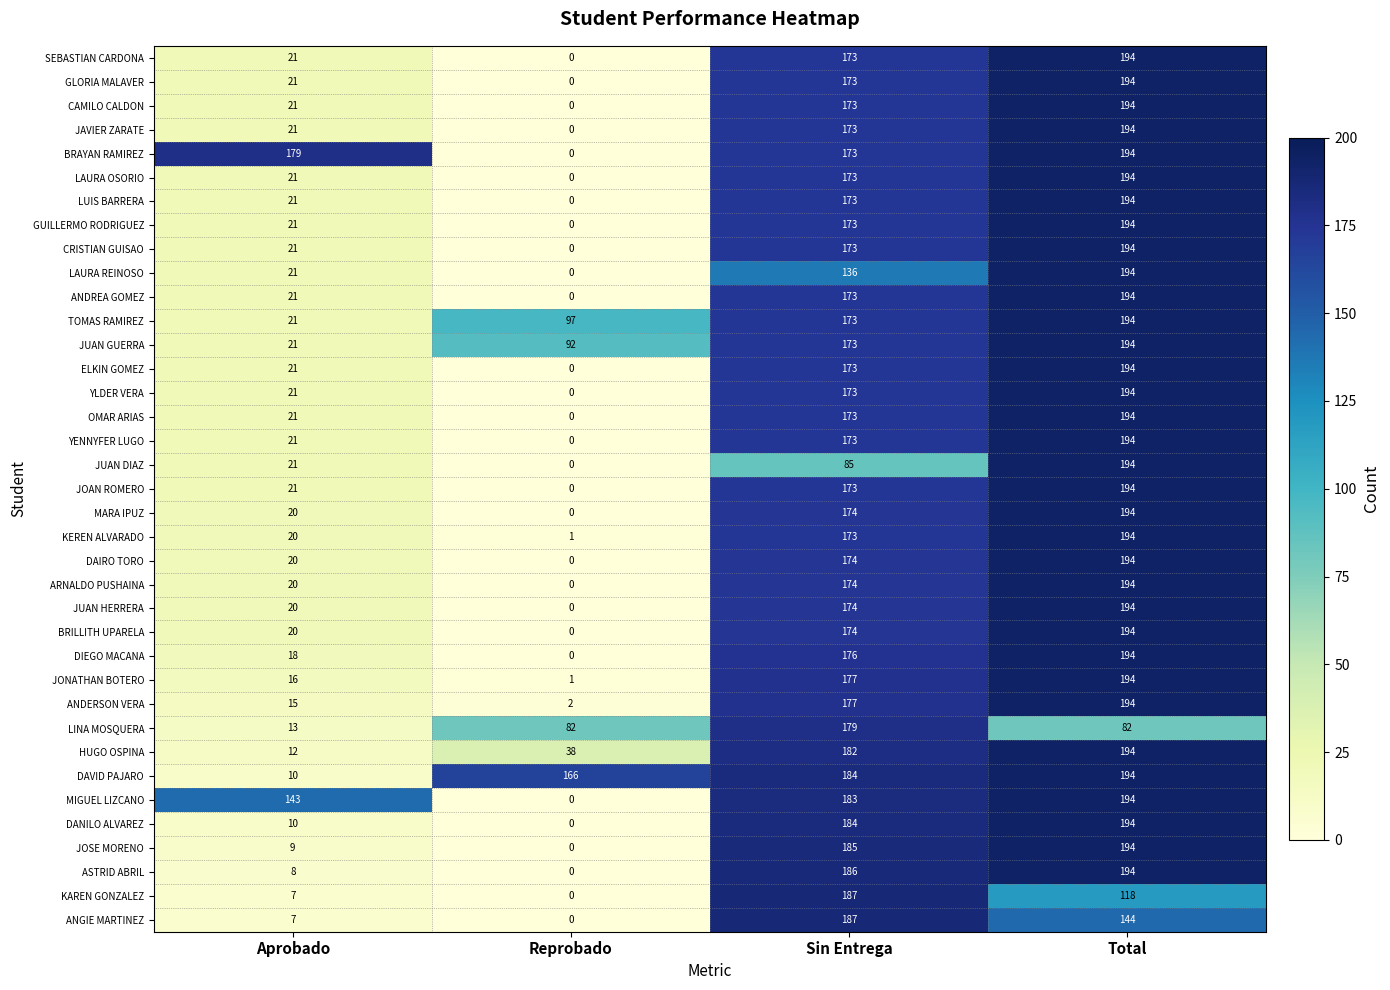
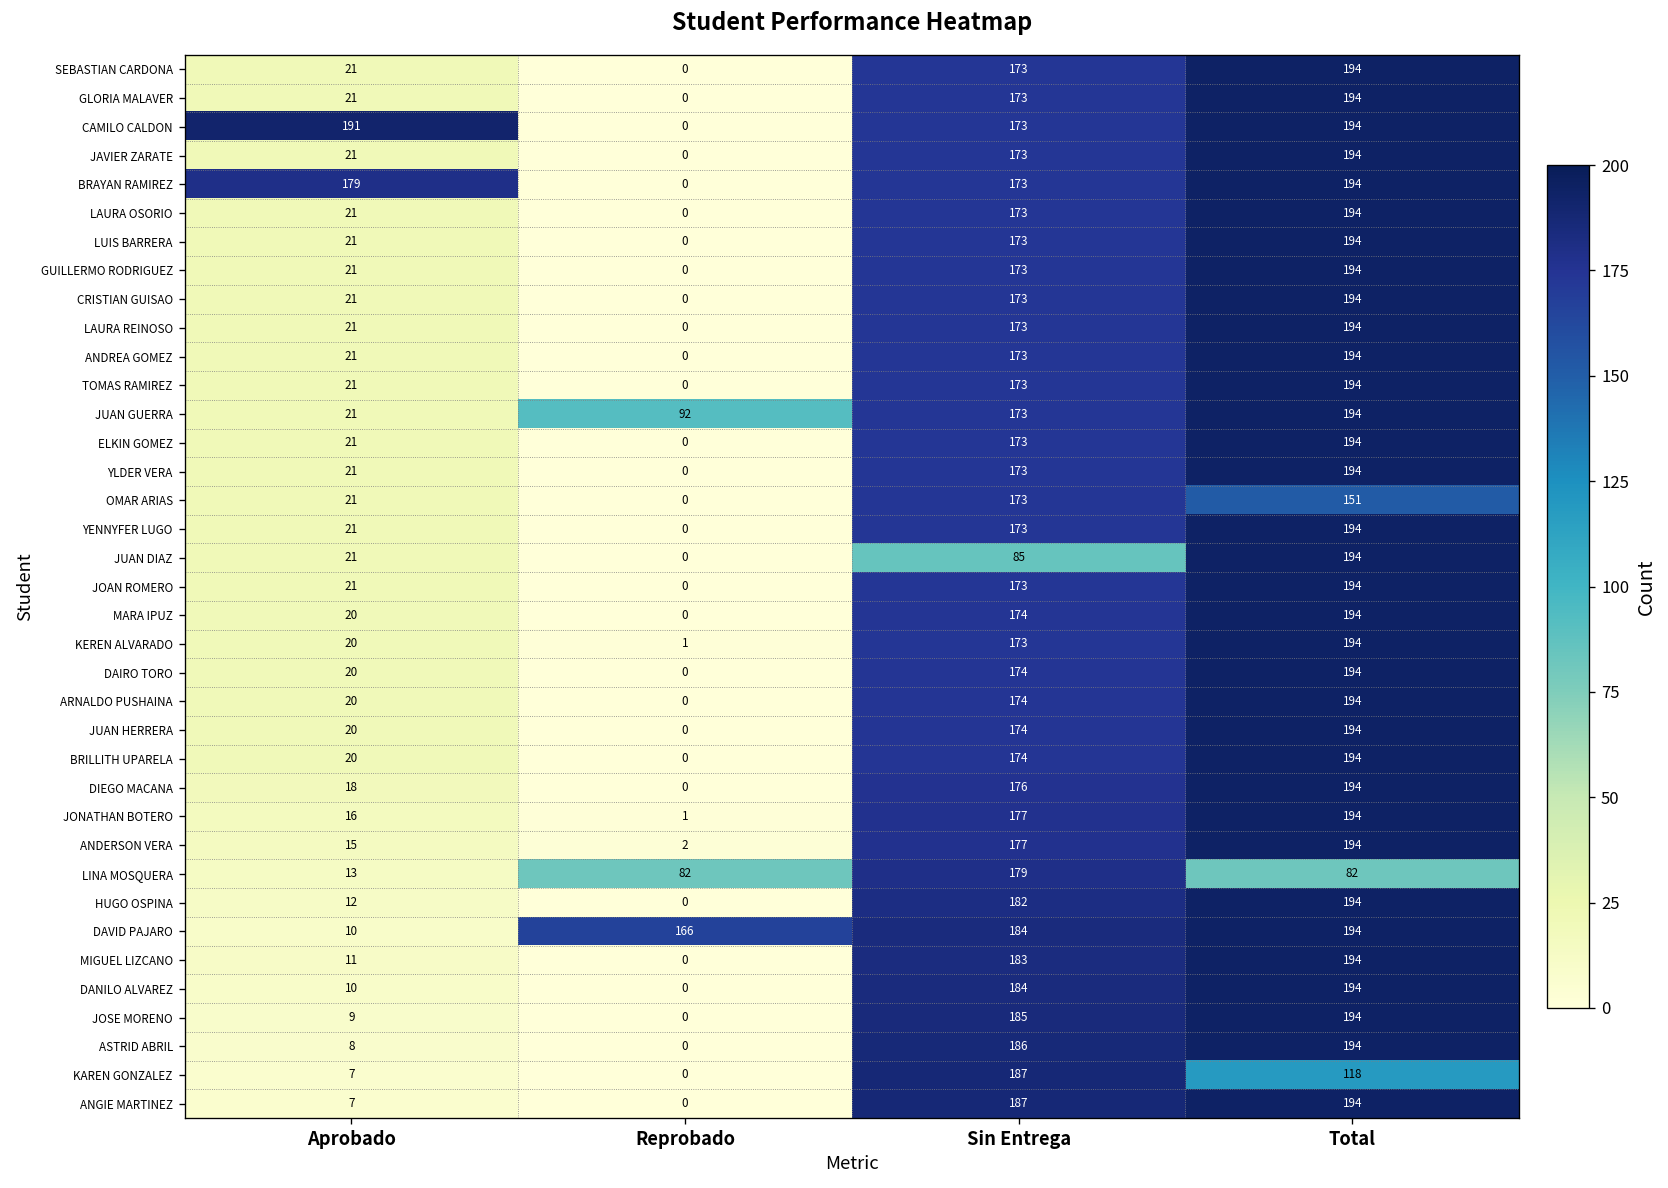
  {
    "SEBASTIAN CARDONA": {
      "Aprobado": 21,
      "Reprobado": 0,
      "Sin Entrega": 173,
      "Total": 194
    },
    "GLORIA MALAVER": {
      "Aprobado": 21,
      "Reprobado": 0,
      "Sin Entrega": 173,
      "Total": 194
    },
    "CAMILO CALDON": {
-     "Aprobado": 21,
+     "Aprobado": 191,
      "Reprobado": 0,
      "Sin Entrega": 173,
      "Total": 194
    },
    "JAVIER ZARATE": {
      "Aprobado": 21,
      "Reprobado": 0,
      "Sin Entrega": 173,
      "Total": 194
    },
    "BRAYAN RAMIREZ": {
      "Aprobado": 179,
      "Reprobado": 0,
      "Sin Entrega": 173,
      "Total": 194
    },
    "LAURA OSORIO": {
      "Aprobado": 21,
      "Reprobado": 0,
      "Sin Entrega": 173,
      "Total": 194
    },
    "LUIS BARRERA": {
      "Aprobado": 21,
      "Reprobado": 0,
      "Sin Entrega": 173,
      "Total": 194
    },
    "GUILLERMO RODRIGUEZ": {
      "Aprobado": 21,
      "Reprobado": 0,
      "Sin Entrega": 173,
      "Total": 194
    },
    "CRISTIAN GUISAO": {
      "Aprobado": 21,
      "Reprobado": 0,
      "Sin Entrega": 173,
      "Total": 194
    },
    "LAURA REINOSO": {
      "Aprobado": 21,
      "Reprobado": 0,
-     "Sin Entrega": 136,
+     "Sin Entrega": 173,
      "Total": 194
    },
    "ANDREA GOMEZ": {
      "Aprobado": 21,
      "Reprobado": 0,
      "Sin Entrega": 173,
      "Total": 194
    },
    "TOMAS RAMIREZ": {
      "Aprobado": 21,
-     "Reprobado": 97,
+     "Reprobado": 0,
      "Sin Entrega": 173,
      "Total": 194
    },
    "JUAN GUERRA": {
      "Aprobado": 21,
      "Reprobado": 92,
      "Sin Entrega": 173,
      "Total": 194
    },
    "ELKIN GOMEZ": {
      "Aprobado": 21,
      "Reprobado": 0,
      "Sin Entrega": 173,
      "Total": 194
    },
    "YLDER VERA": {
      "Aprobado": 21,
      "Reprobado": 0,
      "Sin Entrega": 173,
      "Total": 194
    },
    "OMAR ARIAS": {
      "Aprobado": 21,
      "Reprobado": 0,
      "Sin Entrega": 173,
-     "Total": 194
+     "Total": 151
    },
    "YENNYFER LUGO": {
      "Aprobado": 21,
      "Reprobado": 0,
      "Sin Entrega": 173,
      "Total": 194
    },
    "JUAN DIAZ": {
      "Aprobado": 21,
      "Reprobado": 0,
      "Sin Entrega": 85,
      "Total": 194
    },
    "JOAN ROMERO": {
      "Aprobado": 21,
      "Reprobado": 0,
      "Sin Entrega": 173,
      "Total": 194
    },
    "MARA IPUZ": {
      "Aprobado": 20,
      "Reprobado": 0,
      "Sin Entrega": 174,
      "Total": 194
    },
    "KEREN ALVARADO": {
      "Aprobado": 20,
      "Reprobado": 1,
      "Sin Entrega": 173,
      "Total": 194
    },
    "DAIRO TORO": {
      "Aprobado": 20,
      "Reprobado": 0,
      "Sin Entrega": 174,
      "Total": 194
    },
    "ARNALDO PUSHAINA": {
      "Aprobado": 20,
      "Reprobado": 0,
      "Sin Entrega": 174,
      "Total": 194
    },
    "JUAN HERRERA": {
      "Aprobado": 20,
      "Reprobado": 0,
      "Sin Entrega": 174,
      "Total": 194
    },
    "BRILLITH UPARELA": {
      "Aprobado": 20,
      "Reprobado": 0,
      "Sin Entrega": 174,
      "Total": 194
    },
    "DIEGO MACANA": {
      "Aprobado": 18,
      "Reprobado": 0,
      "Sin Entrega": 176,
      "Total": 194
    },
    "JONATHAN BOTERO": {
      "Aprobado": 16,
      "Reprobado": 1,
      "Sin Entrega": 177,
      "Total": 194
    },
    "ANDERSON VERA": {
      "Aprobado": 15,
      "Reprobado": 2,
      "Sin Entrega": 177,
      "Total": 194
    },
    "LINA MOSQUERA": {
      "Aprobado": 13,
      "Reprobado": 82,
      "Sin Entrega": 179,
      "Total": 82
    },
    "HUGO OSPINA": {
      "Aprobado": 12,
-     "Reprobado": 38,
+     "Reprobado": 0,
      "Sin Entrega": 182,
      "Total": 194
    },
    "DAVID PAJARO": {
      "Aprobado": 10,
      "Reprobado": 166,
      "Sin Entrega": 184,
      "Total": 194
    },
    "MIGUEL LIZCANO": {
-     "Aprobado": 143,
+     "Aprobado": 11,
      "Reprobado": 0,
      "Sin Entrega": 183,
      "Total": 194
    },
    "DANILO ALVAREZ": {
      "Aprobado": 10,
      "Reprobado": 0,
      "Sin Entrega": 184,
      "Total": 194
    },
    "JOSE MORENO": {
      "Aprobado": 9,
      "Reprobado": 0,
      "Sin Entrega": 185,
      "Total": 194
    },
    "ASTRID ABRIL": {
      "Aprobado": 8,
      "Reprobado": 0,
      "Sin Entrega": 186,
      "Total": 194
    },
    "KAREN GONZALEZ": {
      "Aprobado": 7,
      "Reprobado": 0,
      "Sin Entrega": 187,
      "Total": 118
    },
    "ANGIE MARTINEZ": {
      "Aprobado": 7,
      "Reprobado": 0,
      "Sin Entrega": 187,
-     "Total": 144
+     "Total": 194
    }
  }
